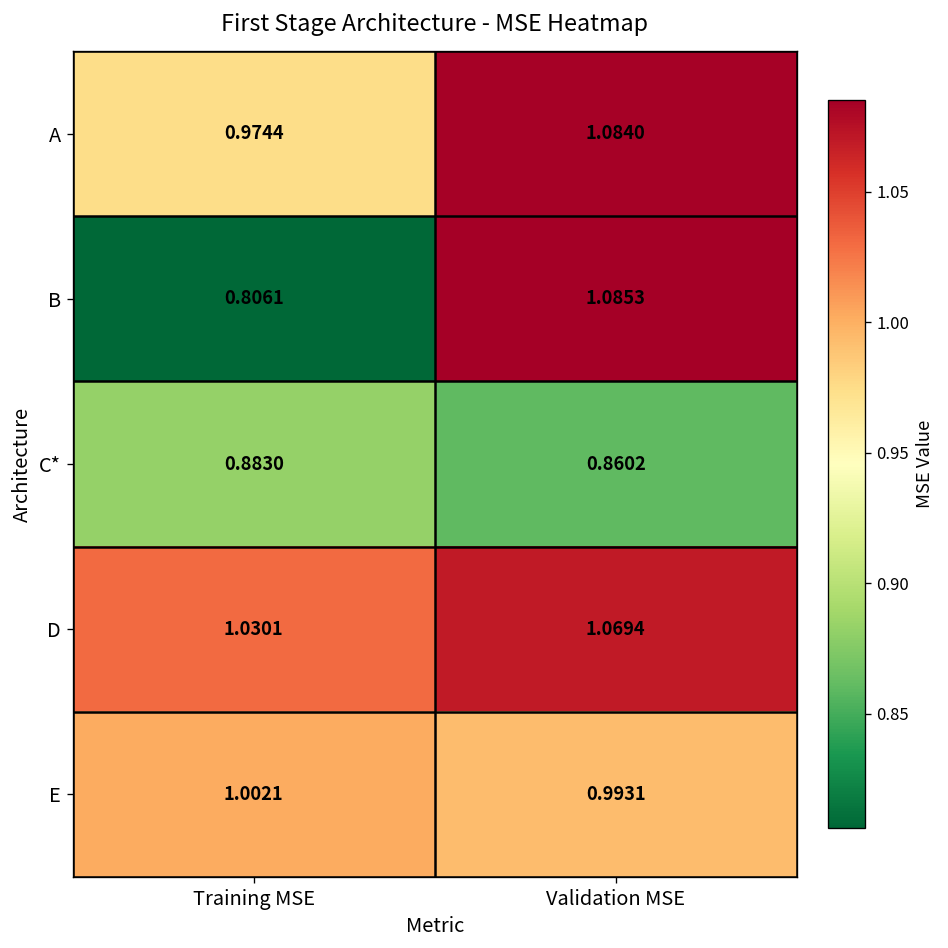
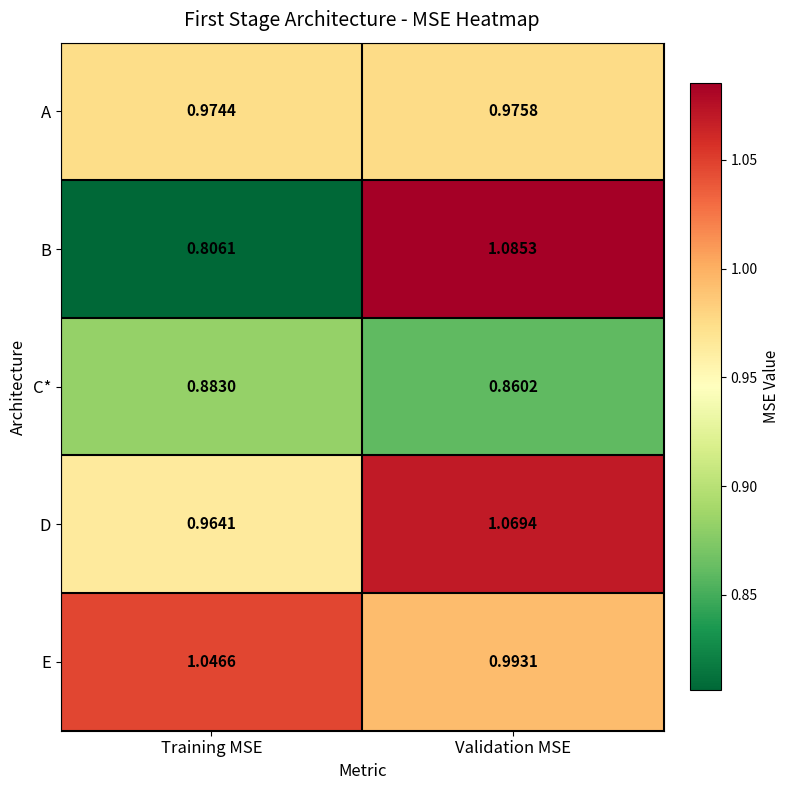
  {
    "A": {
      "Training MSE": 0.9744,
-     "Validation MSE": 1.0840
+     "Validation MSE": 0.9758
    },
    "B": {
      "Training MSE": 0.8061,
      "Validation MSE": 1.0853
    },
    "C*": {
      "Training MSE": 0.8830,
      "Validation MSE": 0.8602
    },
    "D": {
-     "Training MSE": 1.0301,
+     "Training MSE": 0.9641,
      "Validation MSE": 1.0694
    },
    "E": {
-     "Training MSE": 1.0021,
+     "Training MSE": 1.0466,
      "Validation MSE": 0.9931
    }
  }
